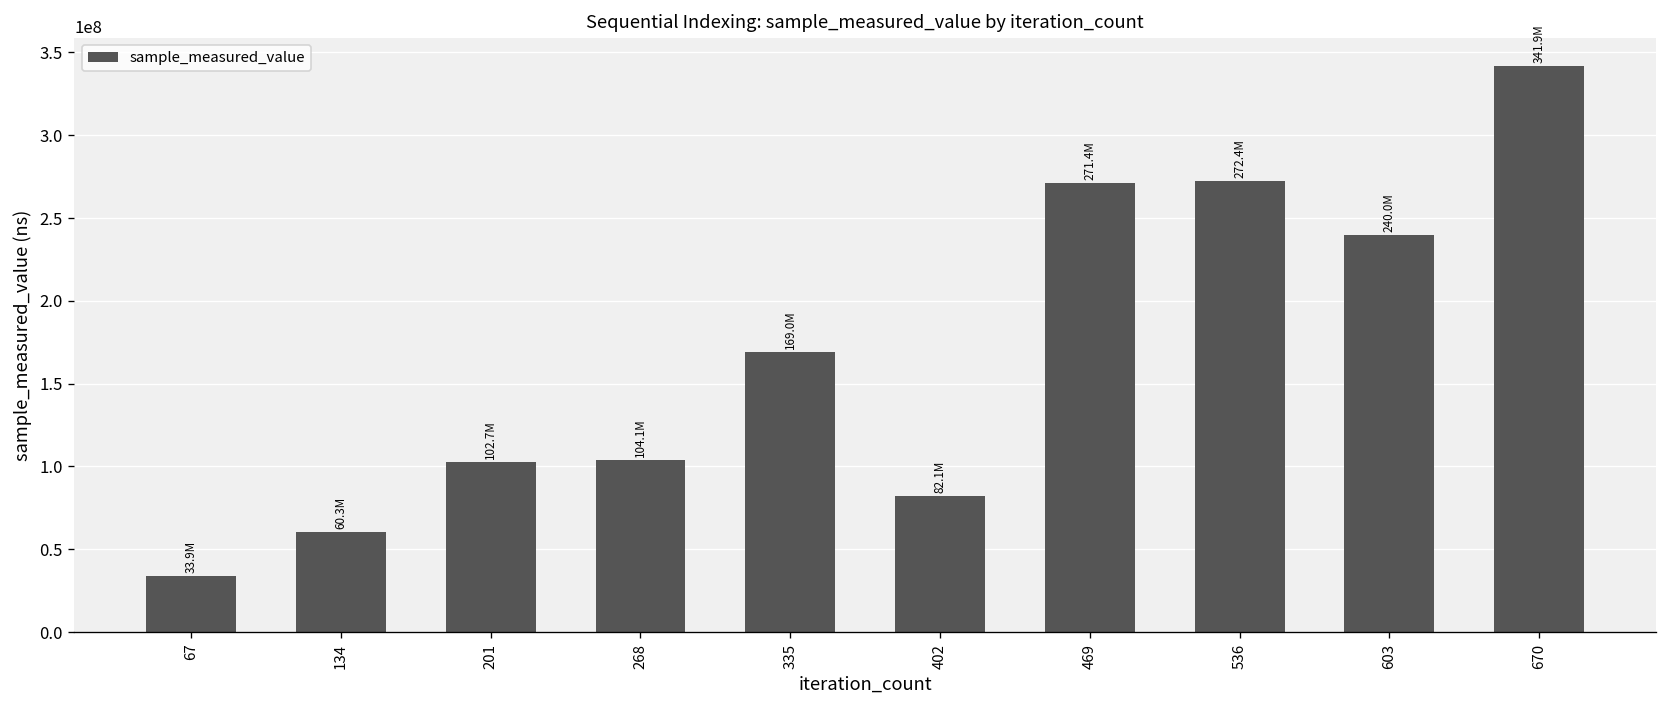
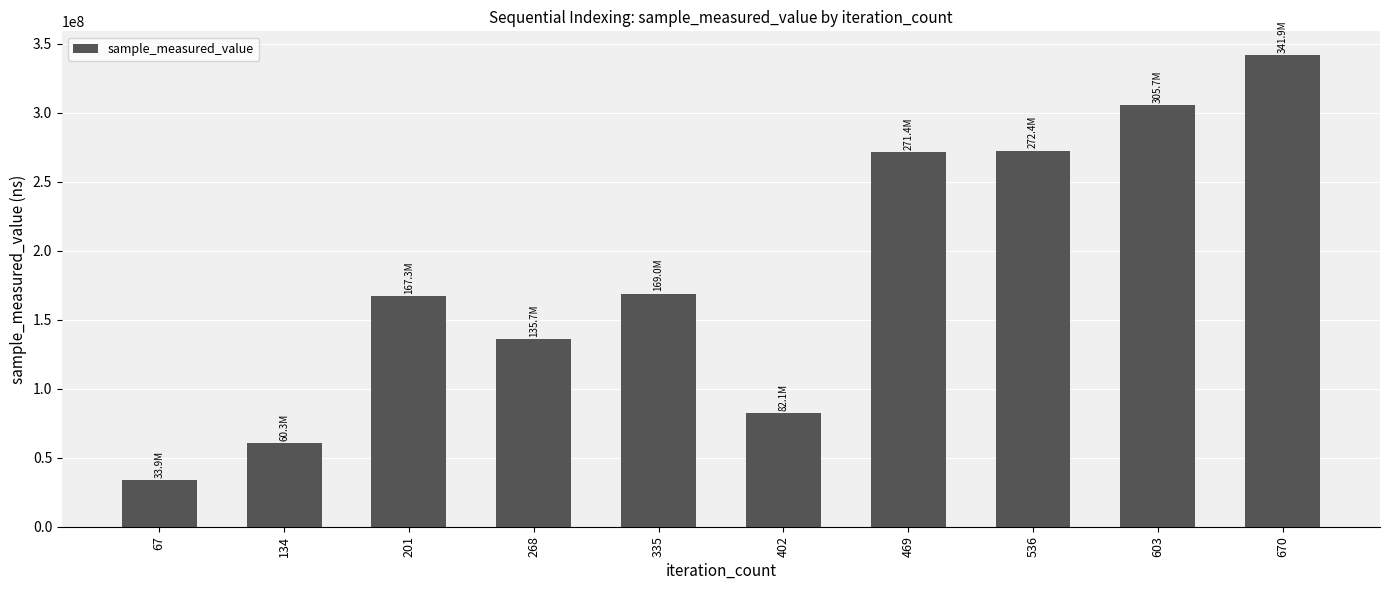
  {
    "67": "33.9M",
    "134": "60.3M",
-   "201": "102.7M",
-   "268": "104.1M",
+   "201": "167.3M",
+   "268": "135.7M",
    "335": "169.0M",
    "402": "82.1M",
    "469": "271.4M",
    "536": "272.4M",
-   "603": "240.0M",
+   "603": "305.7M",
    "670": "341.9M"
  }
